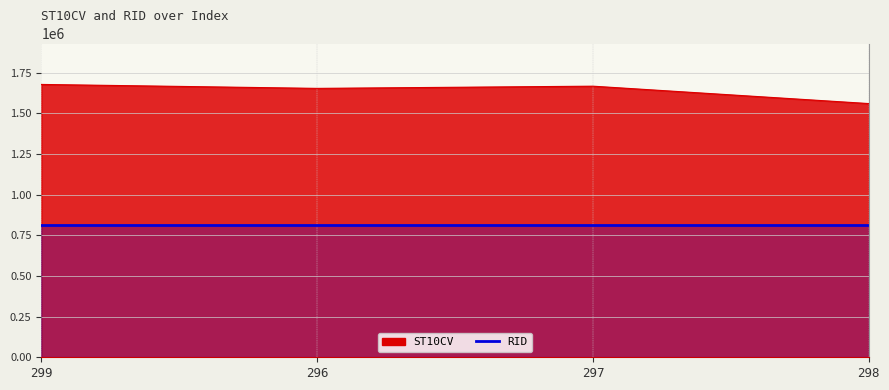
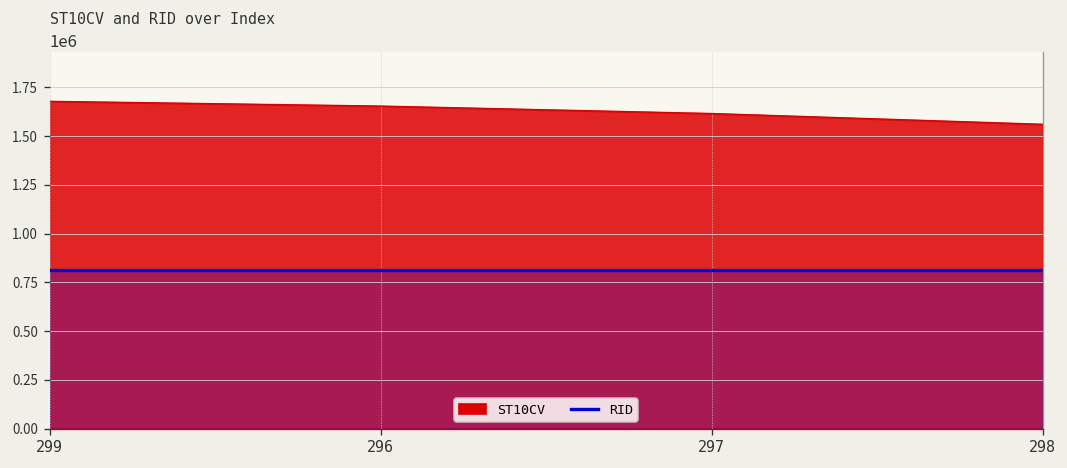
  {
    "ST10CV": {
      "299": 1680000,
      "296": 1650000,
-     "297": 1670000,
+     "297": 1620000,
      "298": 1560000
    },
    "RID": {
      "299": 810000,
      "296": 810000,
      "297": 810000,
      "298": 810000
    }
  }
